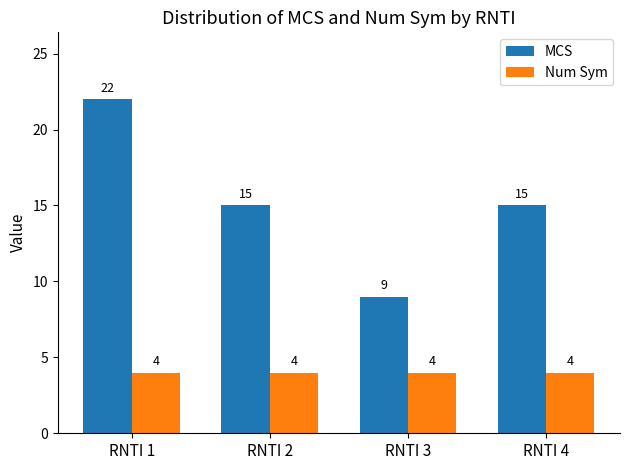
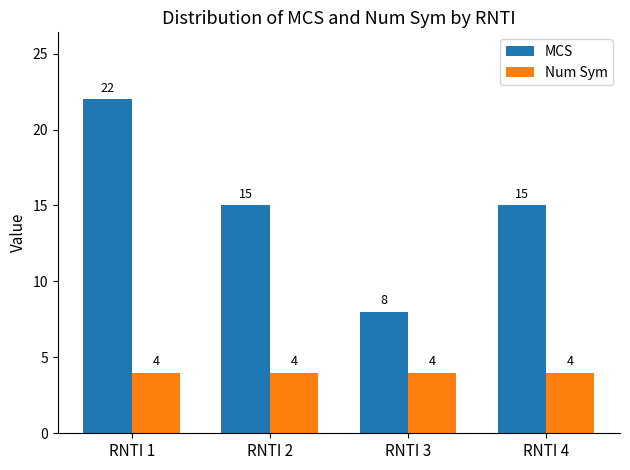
  {
    "MCS": {
      "RNTI 1": 22,
      "RNTI 2": 15,
-     "RNTI 3": 9,
+     "RNTI 3": 8,
      "RNTI 4": 15
    },
    "Num Sym": {
      "RNTI 1": 4,
      "RNTI 2": 4,
      "RNTI 3": 4,
      "RNTI 4": 4
    }
  }
